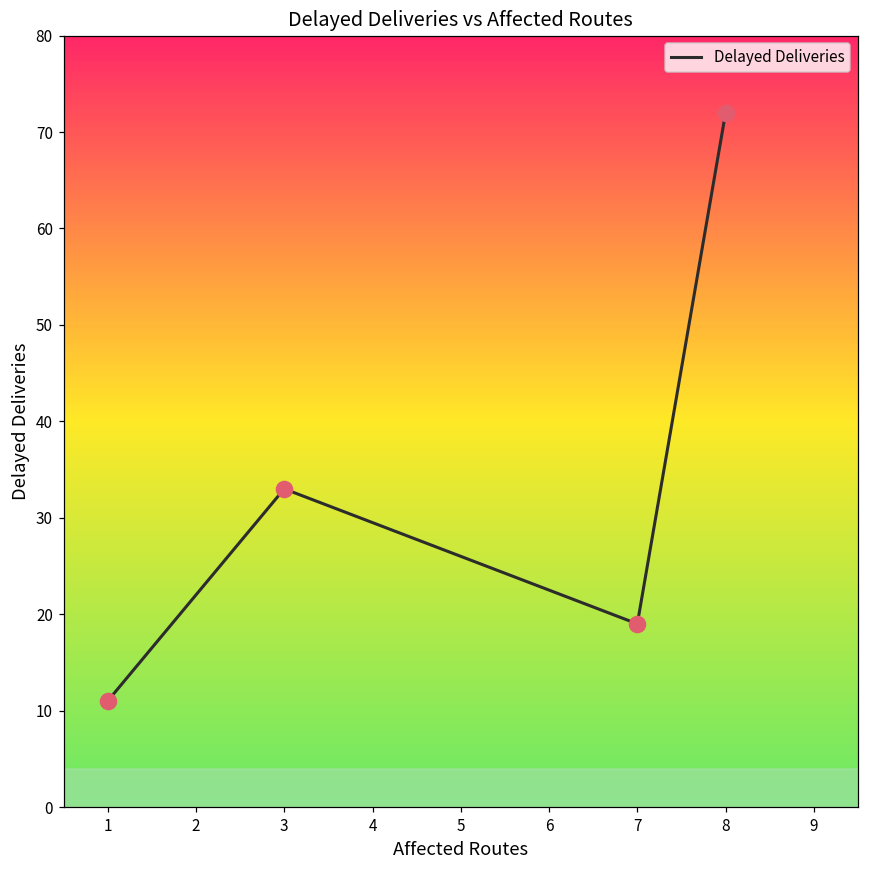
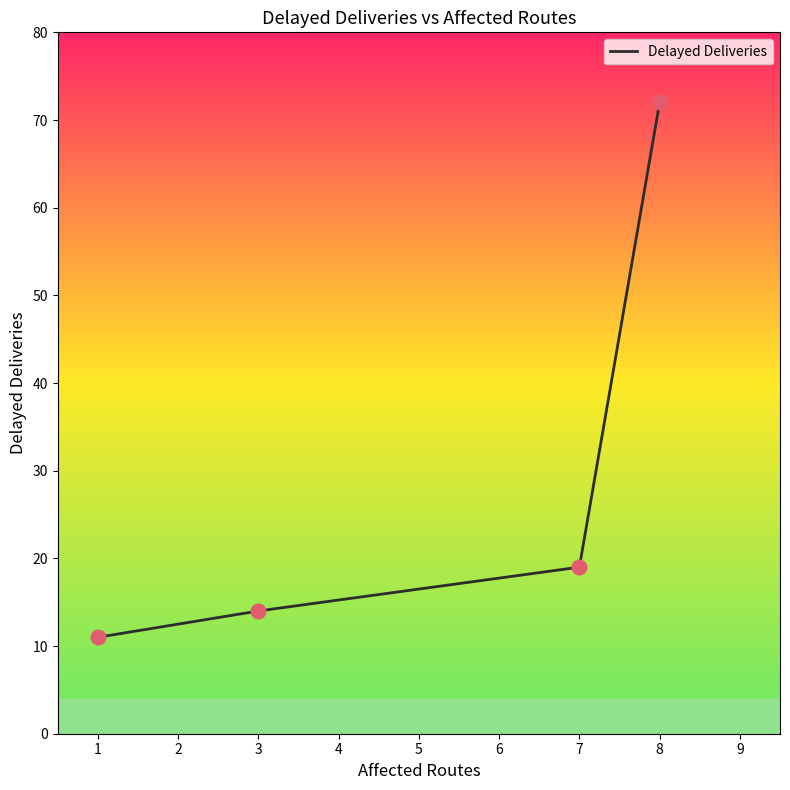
  {
    "1": 11,
-   "3": 33,
+   "3": 14,
    "7": 19,
    "8": 72
  }
